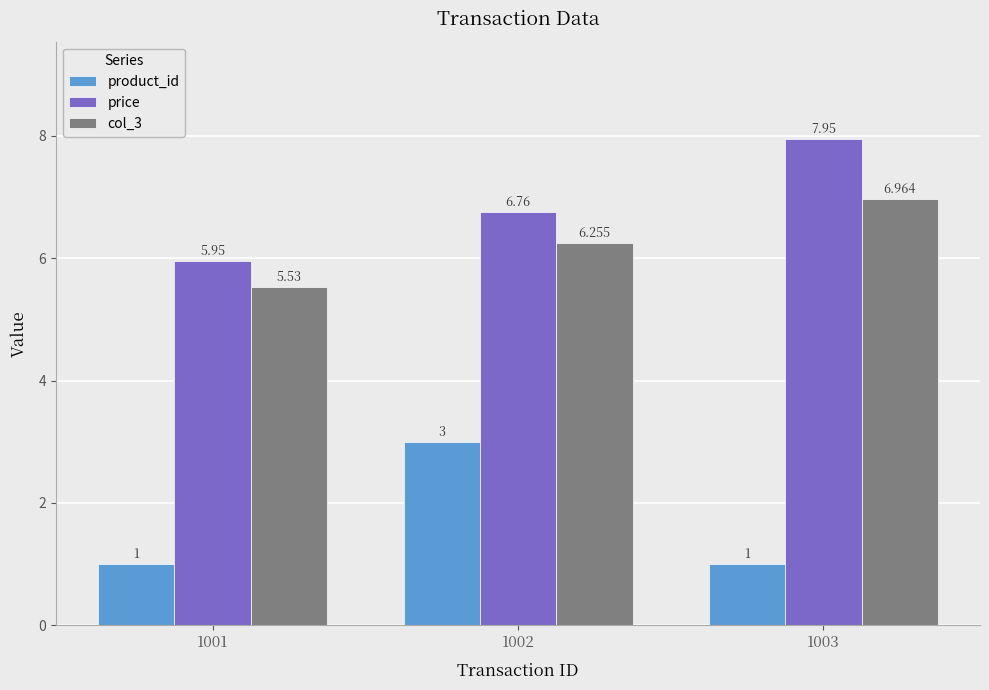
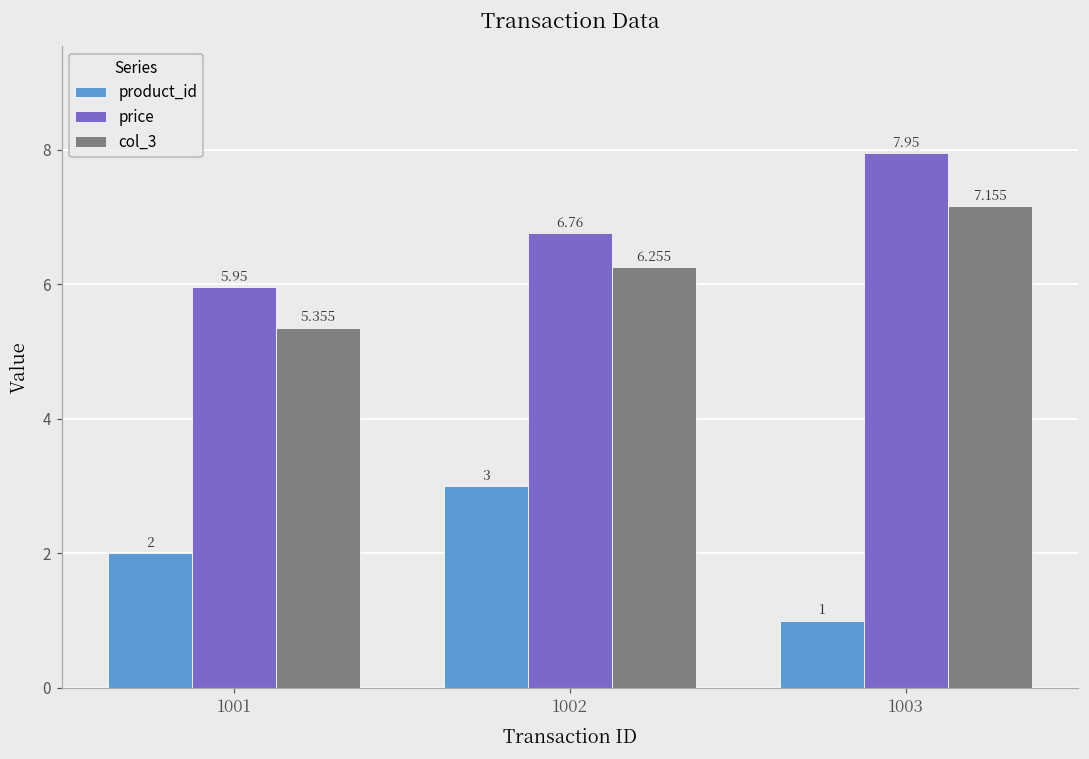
  {
    "product_id": {
-     "1001": 1,
+     "1001": 2,
      "1002": 3,
      "1003": 1
    },
    "price": {
      "1001": 5.95,
      "1002": 6.76,
      "1003": 7.95
    },
    "col_3": {
-     "1001": 5.53,
+     "1001": 5.355,
      "1002": 6.255,
-     "1003": 6.964
+     "1003": 7.155
    }
  }
